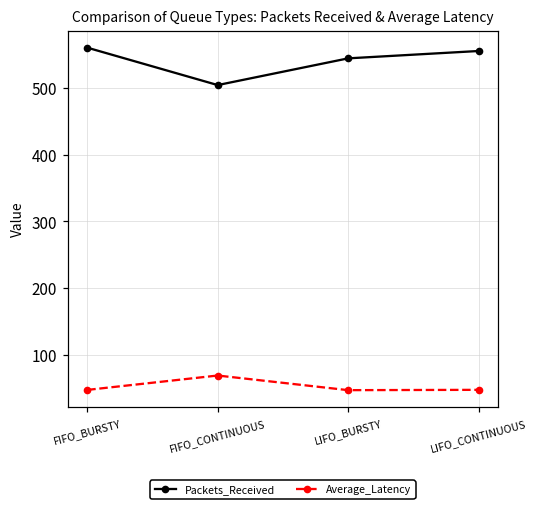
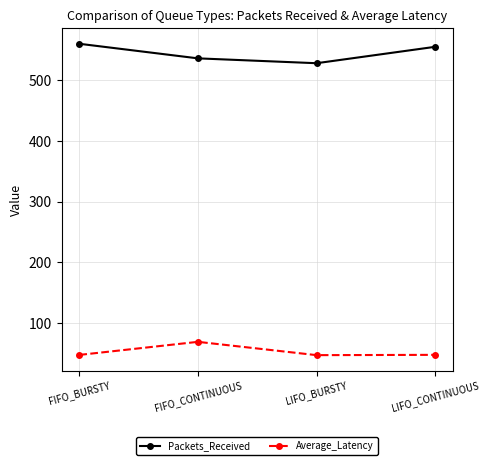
  {
    "Packets_Received": {
      "FIFO_BURSTY": 560,
-     "FIFO_CONTINUOUS": 500,
-     "LIFO_BURSTY": 540,
+     "FIFO_CONTINUOUS": 540,
+     "LIFO_BURSTY": 530,
      "LIFO_CONTINUOUS": 560
    },
    "Average_Latency": {
      "FIFO_BURSTY": 50,
      "FIFO_CONTINUOUS": 70,
      "LIFO_BURSTY": 50,
      "LIFO_CONTINUOUS": 50
    }
  }
